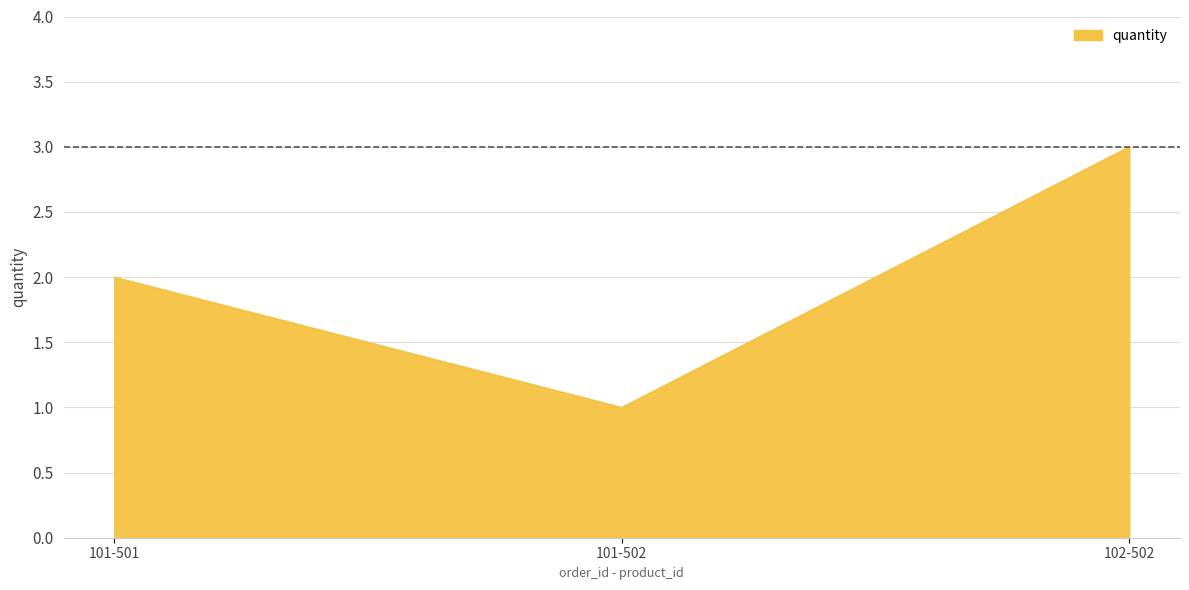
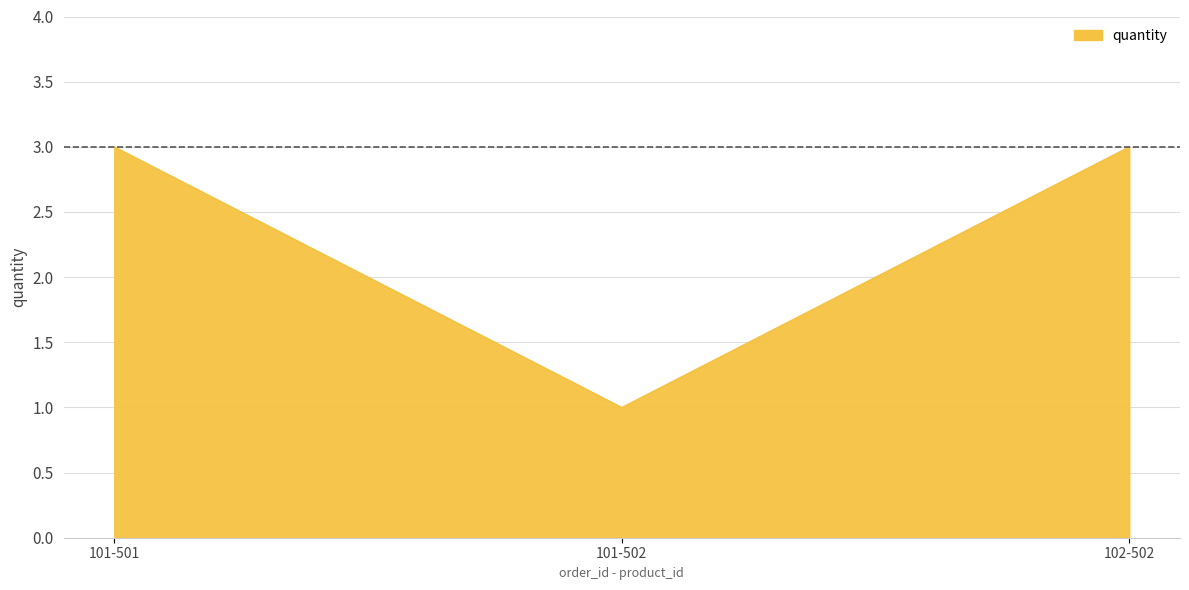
  {
-   "101-501": 2,
+   "101-501": 3,
    "101-502": 1,
    "102-502": 3
  }
